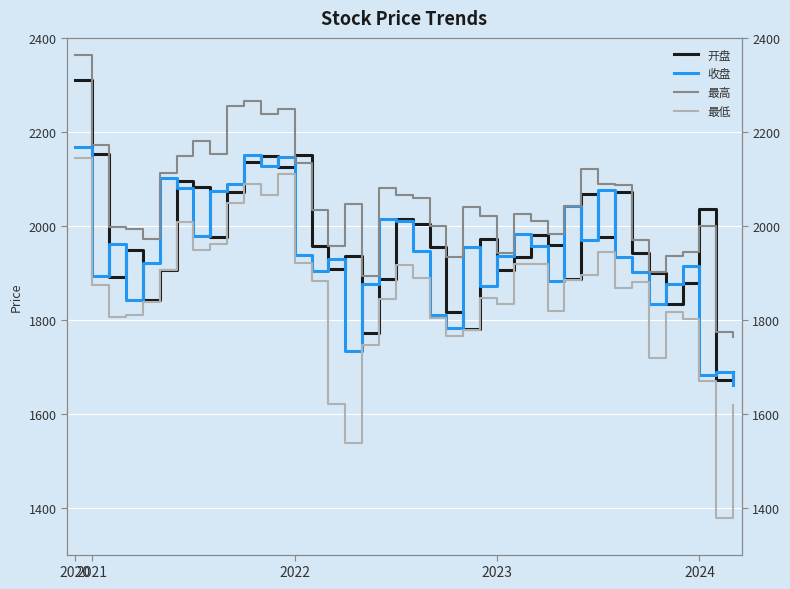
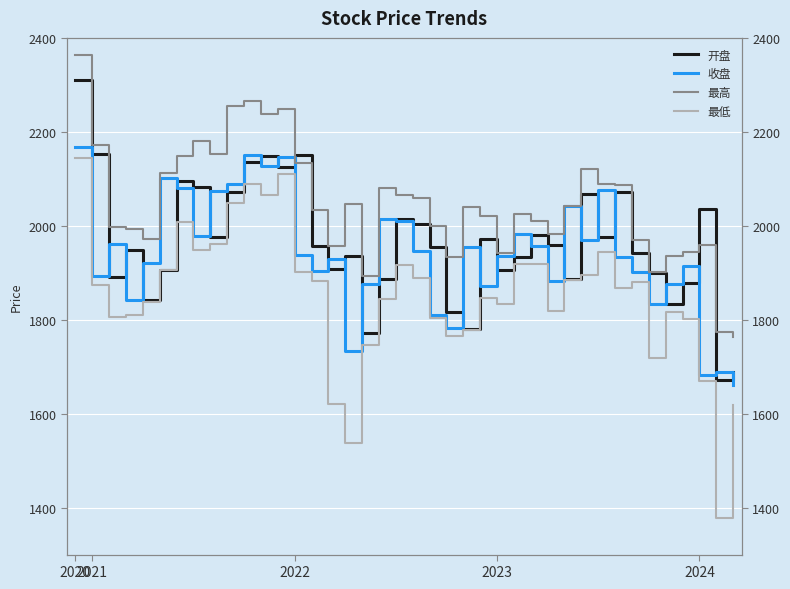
  {
    "开盘": {
      "2022": 2150,
      "2023": 1910,
      "2024": 2040
    },
    "收盘": {
      "2022": 1940,
      "2023": 1940,
      "2024": 1680
    },
    "最高": {
      "2022": 2130,
      "2023": 1940,
-     "2024": 2000
+     "2024": 1960
    },
    "最低": {
-     "2022": 1920,
+     "2022": 1900,
      "2023": 1830,
      "2024": 1670
    }
  }
